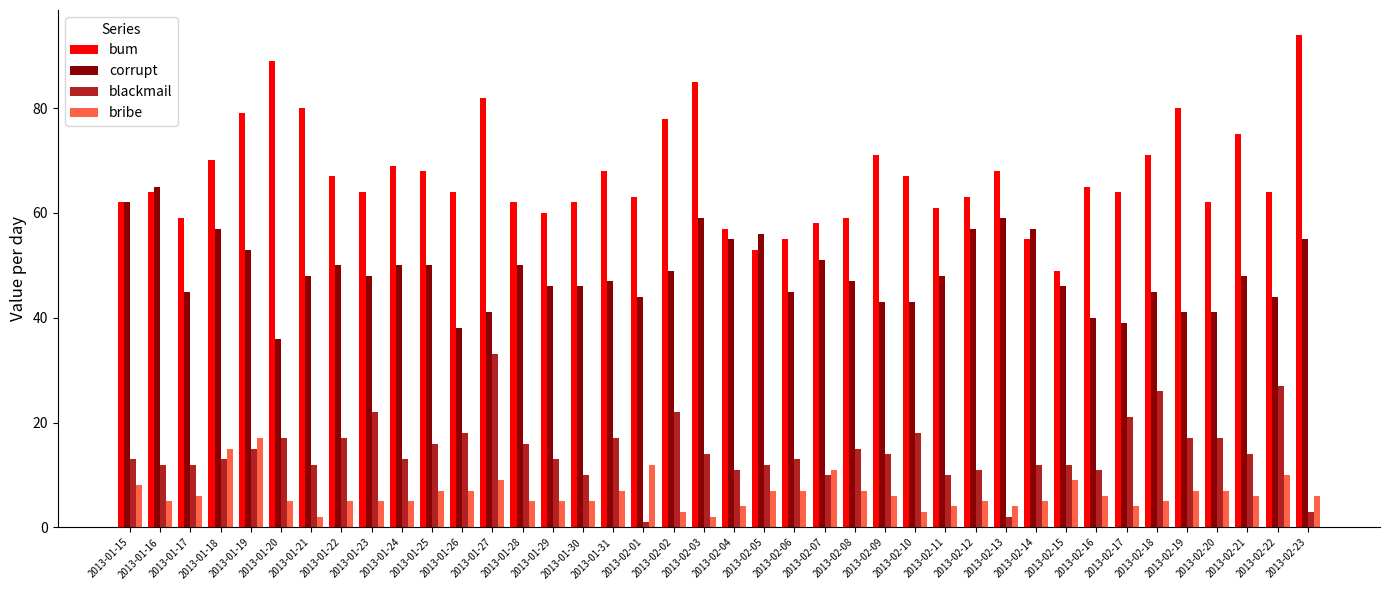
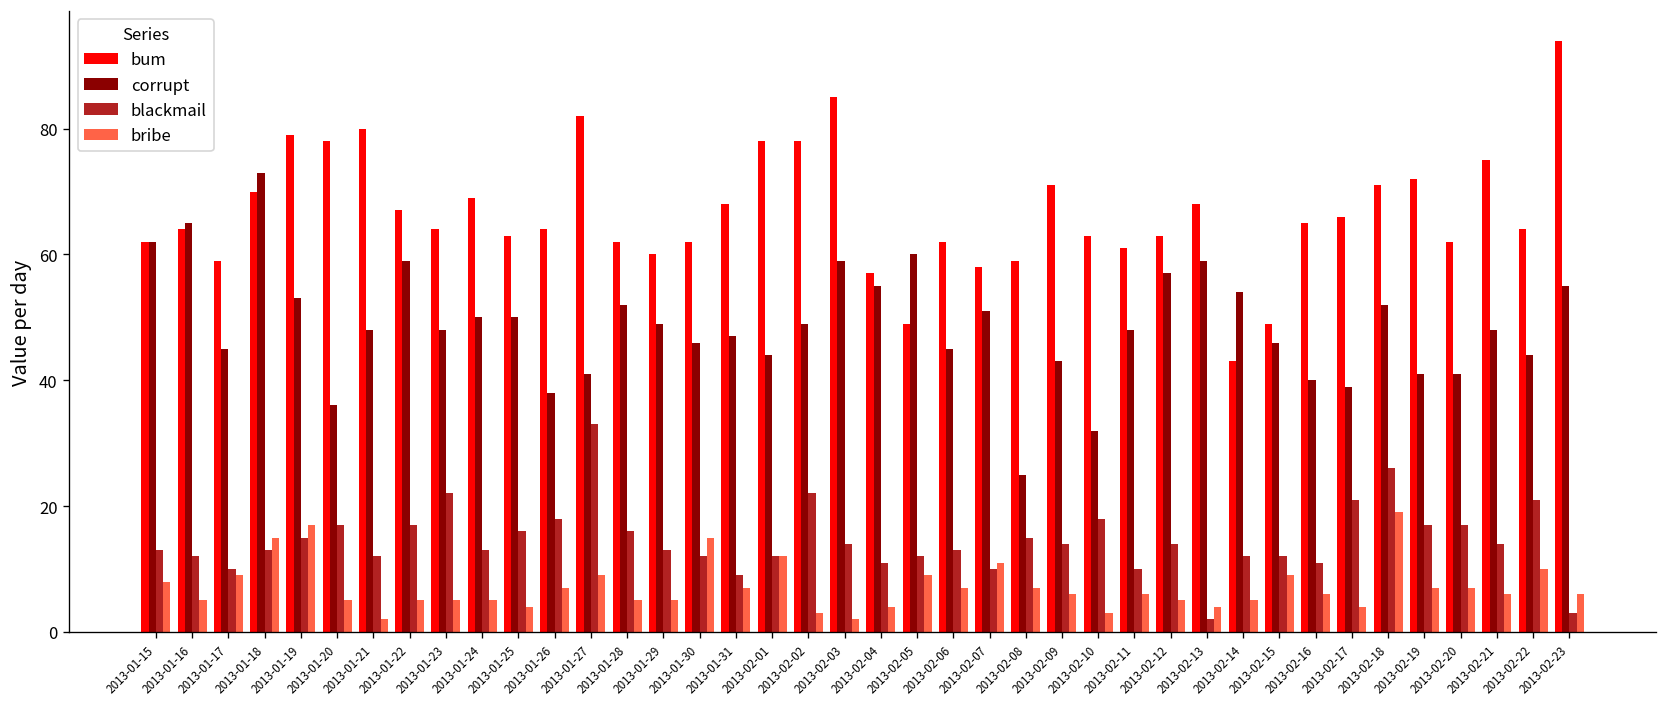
  {
    "bum": {
      "2013-01-15": 62,
      "2013-01-16": 64,
      "2013-01-17": 59,
      "2013-01-18": 70,
      "2013-01-19": 79,
-     "2013-01-20": 89,
+     "2013-01-20": 78,
      "2013-01-21": 80,
      "2013-01-22": 67,
      "2013-01-23": 64,
      "2013-01-24": 69,
-     "2013-01-25": 68,
+     "2013-01-25": 63,
      "2013-01-26": 64,
      "2013-01-27": 82,
      "2013-01-28": 62,
      "2013-01-29": 60,
      "2013-01-30": 62,
      "2013-01-31": 68,
-     "2013-02-01": 63,
+     "2013-02-01": 78,
      "2013-02-02": 78,
      "2013-02-03": 85,
      "2013-02-04": 57,
-     "2013-02-05": 53,
-     "2013-02-06": 55,
+     "2013-02-05": 49,
+     "2013-02-06": 62,
      "2013-02-07": 58,
      "2013-02-08": 59,
      "2013-02-09": 71,
-     "2013-02-10": 67,
+     "2013-02-10": 63,
      "2013-02-11": 61,
      "2013-02-12": 63,
      "2013-02-13": 68,
-     "2013-02-14": 55,
+     "2013-02-14": 43,
      "2013-02-15": 49,
      "2013-02-16": 65,
-     "2013-02-17": 64,
+     "2013-02-17": 66,
      "2013-02-18": 71,
-     "2013-02-19": 80,
+     "2013-02-19": 72,
      "2013-02-20": 62,
      "2013-02-21": 75,
      "2013-02-22": 64,
      "2013-02-23": 94
    },
    "corrupt": {
      "2013-01-15": 62,
      "2013-01-16": 65,
      "2013-01-17": 45,
-     "2013-01-18": 57,
+     "2013-01-18": 73,
      "2013-01-19": 53,
      "2013-01-20": 36,
      "2013-01-21": 48,
-     "2013-01-22": 50,
+     "2013-01-22": 59,
      "2013-01-23": 48,
      "2013-01-24": 50,
      "2013-01-25": 50,
      "2013-01-26": 38,
      "2013-01-27": 41,
-     "2013-01-28": 50,
-     "2013-01-29": 46,
+     "2013-01-28": 52,
+     "2013-01-29": 49,
      "2013-01-30": 46,
      "2013-01-31": 47,
      "2013-02-01": 44,
      "2013-02-02": 49,
      "2013-02-03": 59,
      "2013-02-04": 55,
-     "2013-02-05": 56,
+     "2013-02-05": 60,
      "2013-02-06": 45,
      "2013-02-07": 51,
-     "2013-02-08": 47,
+     "2013-02-08": 25,
      "2013-02-09": 43,
-     "2013-02-10": 43,
+     "2013-02-10": 32,
      "2013-02-11": 48,
      "2013-02-12": 57,
      "2013-02-13": 59,
-     "2013-02-14": 57,
+     "2013-02-14": 54,
      "2013-02-15": 46,
      "2013-02-16": 40,
      "2013-02-17": 39,
-     "2013-02-18": 45,
+     "2013-02-18": 52,
      "2013-02-19": 41,
      "2013-02-20": 41,
      "2013-02-21": 48,
      "2013-02-22": 44,
      "2013-02-23": 55
    },
    "blackmail": {
      "2013-01-15": 13,
      "2013-01-16": 12,
-     "2013-01-17": 12,
+     "2013-01-17": 10,
      "2013-01-18": 13,
      "2013-01-19": 15,
      "2013-01-20": 17,
      "2013-01-21": 12,
      "2013-01-22": 17,
      "2013-01-23": 22,
      "2013-01-24": 13,
      "2013-01-25": 16,
      "2013-01-26": 18,
      "2013-01-27": 33,
      "2013-01-28": 16,
      "2013-01-29": 13,
-     "2013-01-30": 10,
-     "2013-01-31": 17,
-     "2013-02-01": 1,
+     "2013-01-30": 12,
+     "2013-01-31": 9,
+     "2013-02-01": 12,
      "2013-02-02": 22,
      "2013-02-03": 14,
      "2013-02-04": 11,
      "2013-02-05": 12,
      "2013-02-06": 13,
      "2013-02-07": 10,
      "2013-02-08": 15,
      "2013-02-09": 14,
      "2013-02-10": 18,
      "2013-02-11": 10,
-     "2013-02-12": 11,
+     "2013-02-12": 14,
      "2013-02-13": 2,
      "2013-02-14": 12,
      "2013-02-15": 12,
      "2013-02-16": 11,
      "2013-02-17": 21,
      "2013-02-18": 26,
      "2013-02-19": 17,
      "2013-02-20": 17,
      "2013-02-21": 14,
-     "2013-02-22": 27,
+     "2013-02-22": 21,
      "2013-02-23": 3
    },
    "bribe": {
      "2013-01-15": 8,
      "2013-01-16": 5,
-     "2013-01-17": 6,
+     "2013-01-17": 9,
      "2013-01-18": 15,
      "2013-01-19": 17,
      "2013-01-20": 5,
      "2013-01-21": 2,
      "2013-01-22": 5,
      "2013-01-23": 5,
      "2013-01-24": 5,
-     "2013-01-25": 7,
+     "2013-01-25": 4,
      "2013-01-26": 7,
      "2013-01-27": 9,
      "2013-01-28": 5,
      "2013-01-29": 5,
-     "2013-01-30": 5,
+     "2013-01-30": 15,
      "2013-01-31": 7,
      "2013-02-01": 12,
      "2013-02-02": 3,
      "2013-02-03": 2,
      "2013-02-04": 4,
-     "2013-02-05": 7,
+     "2013-02-05": 9,
      "2013-02-06": 7,
      "2013-02-07": 11,
      "2013-02-08": 7,
      "2013-02-09": 6,
      "2013-02-10": 3,
-     "2013-02-11": 4,
+     "2013-02-11": 6,
      "2013-02-12": 5,
      "2013-02-13": 4,
      "2013-02-14": 5,
      "2013-02-15": 9,
      "2013-02-16": 6,
      "2013-02-17": 4,
-     "2013-02-18": 5,
+     "2013-02-18": 19,
      "2013-02-19": 7,
      "2013-02-20": 7,
      "2013-02-21": 6,
      "2013-02-22": 10,
      "2013-02-23": 6
    }
  }
